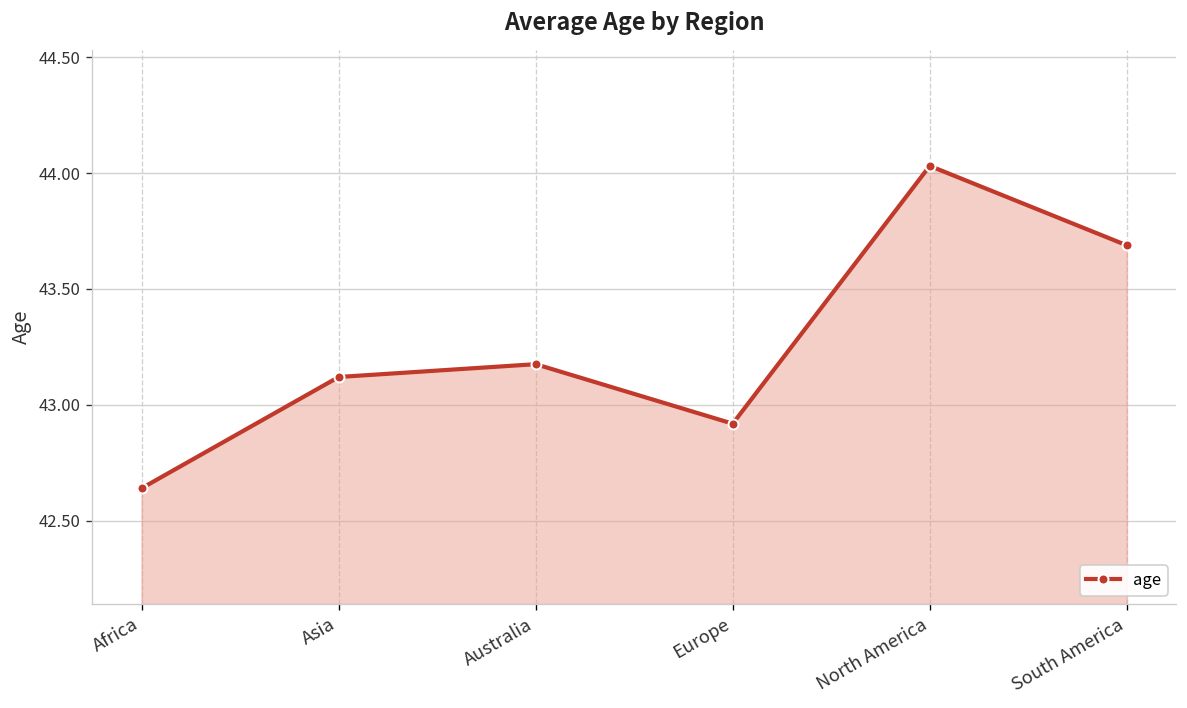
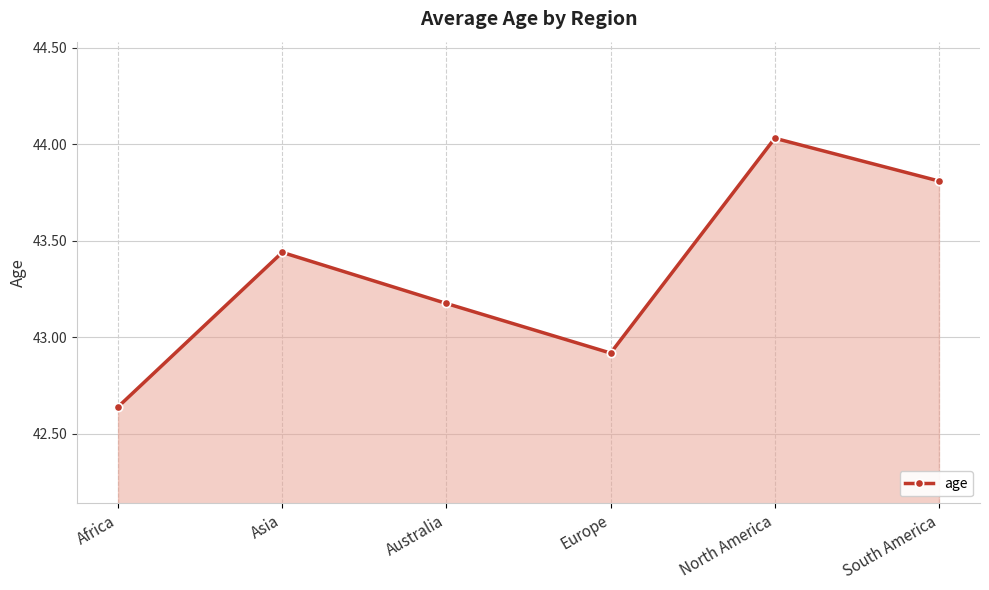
  {
    "Africa": 42.64,
-   "Asia": 43.12,
+   "Asia": 43.44,
    "Australia": 43.18,
    "Europe": 42.92,
    "North America": 44.03,
-   "South America": 43.69
+   "South America": 43.81
  }
